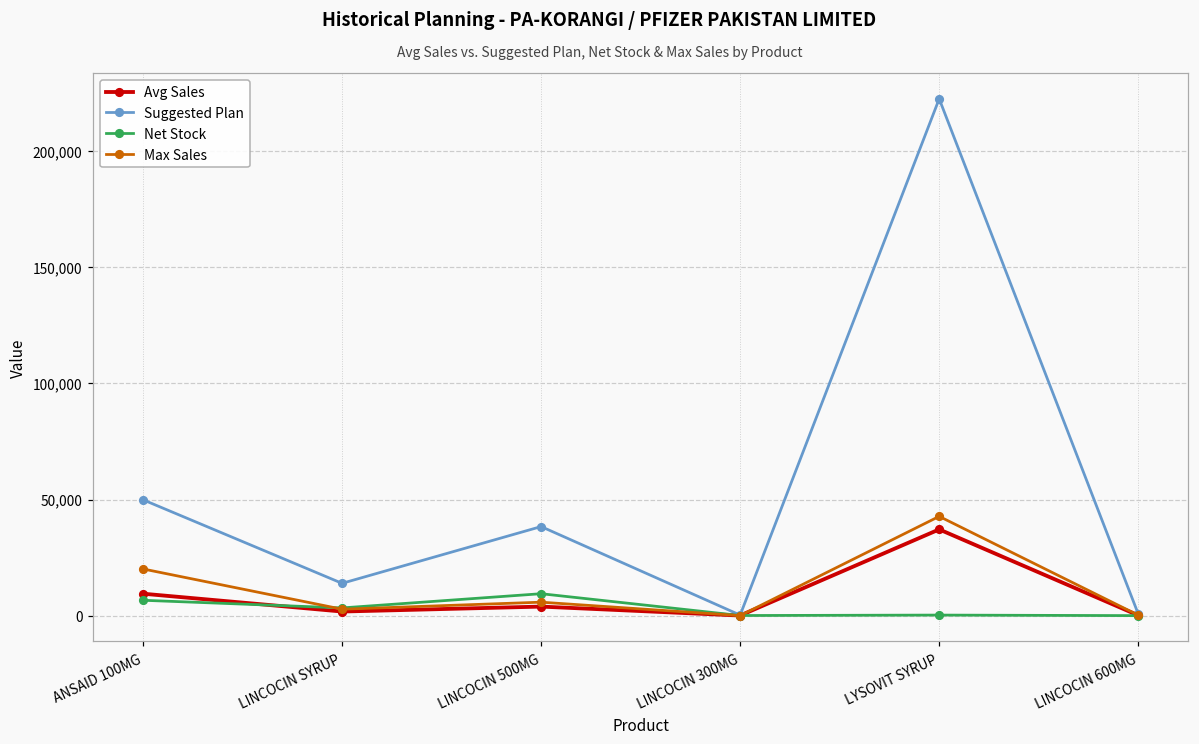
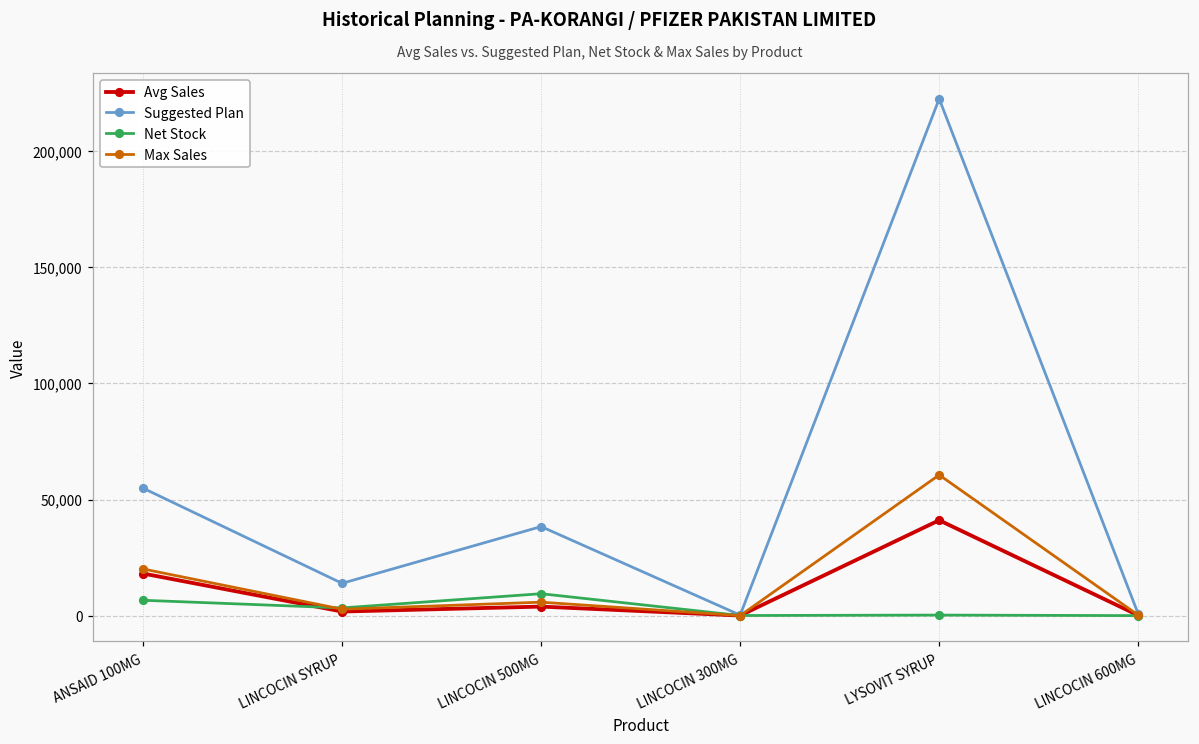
  {
    "Avg Sales": {
-     "ANSAID 100MG": "9,000",
+     "ANSAID 100MG": "18,000",
      "LINCOCIN 500MG": "4,000",
-     "LYSOVIT SYRUP": "37,000"
+     "LYSOVIT SYRUP": "41,000"
    },
    "Suggested Plan": {
-     "ANSAID 100MG": "50,000",
+     "ANSAID 100MG": "55,000",
      "LINCOCIN SYRUP": "14,000",
      "LINCOCIN 500MG": "38,000",
      "LYSOVIT SYRUP": "223,000"
    },
    "Net Stock": {
      "ANSAID 100MG": "7,000",
      "LINCOCIN 500MG": "9,000",
      "LYSOVIT SYRUP": "0"
    },
    "Max Sales": {
      "ANSAID 100MG": "20,000",
      "LINCOCIN 500MG": "6,000",
-     "LYSOVIT SYRUP": "43,000"
+     "LYSOVIT SYRUP": "61,000"
    }
  }
